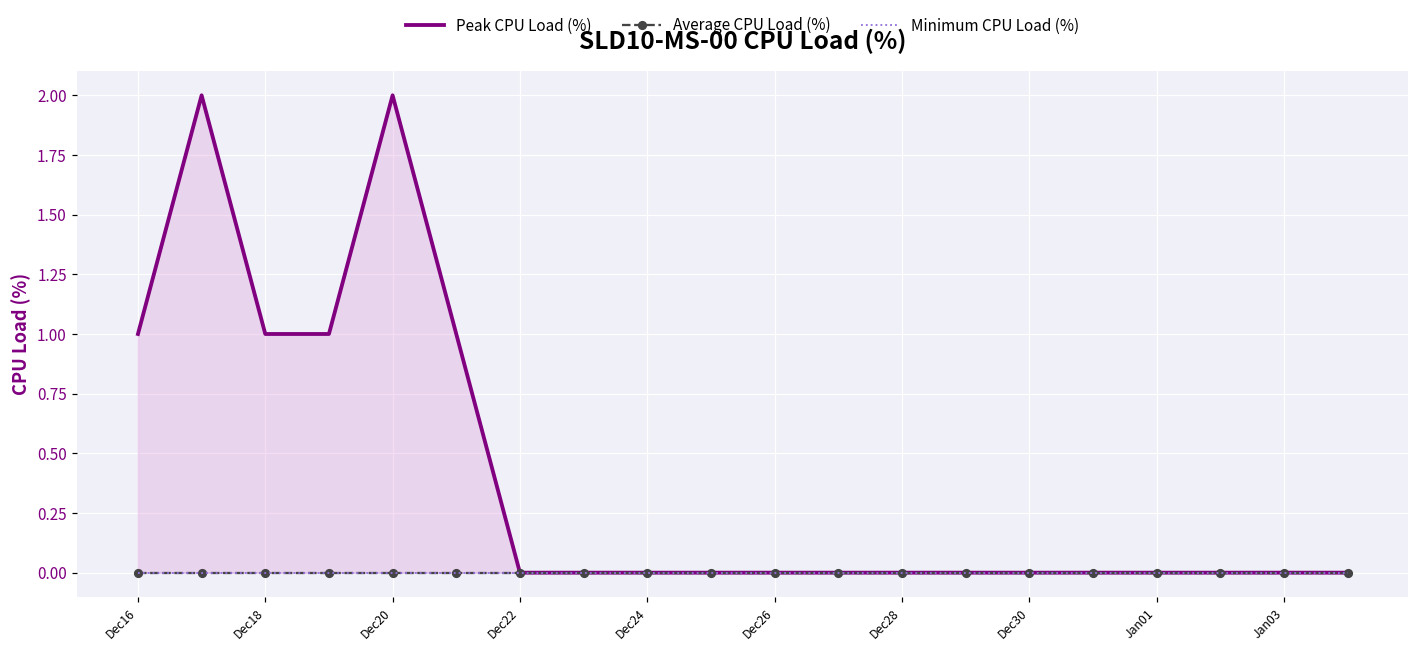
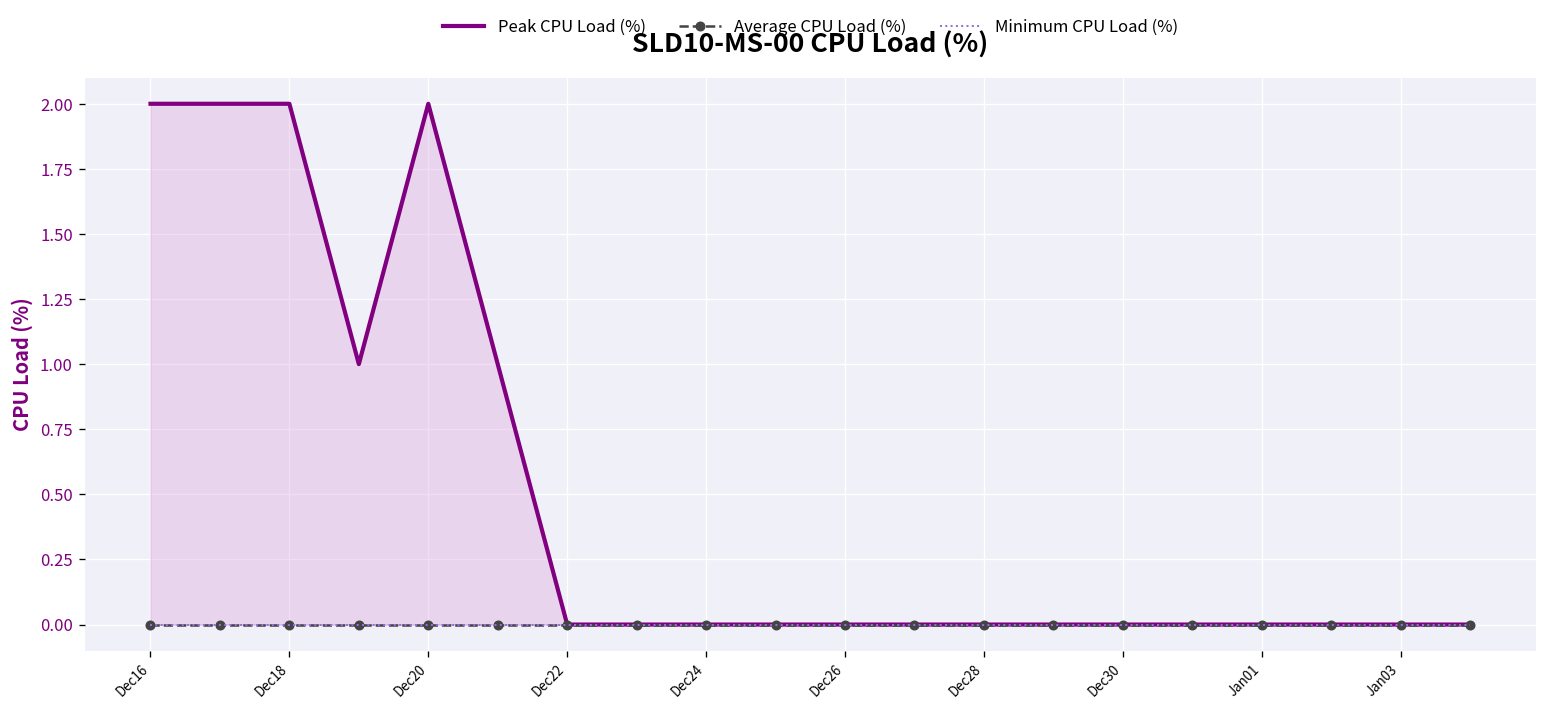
  {
    "Peak CPU Load (%)": {
-     "Dec16": 1,
-     "Dec18": 1,
+     "Dec16": 2,
+     "Dec18": 2,
      "Dec20": 2
    },
    "Minimum CPU Load (%)": {
      "Dec16": 0,
      "Dec18": 0,
      "Dec20": 0
    }
  }
